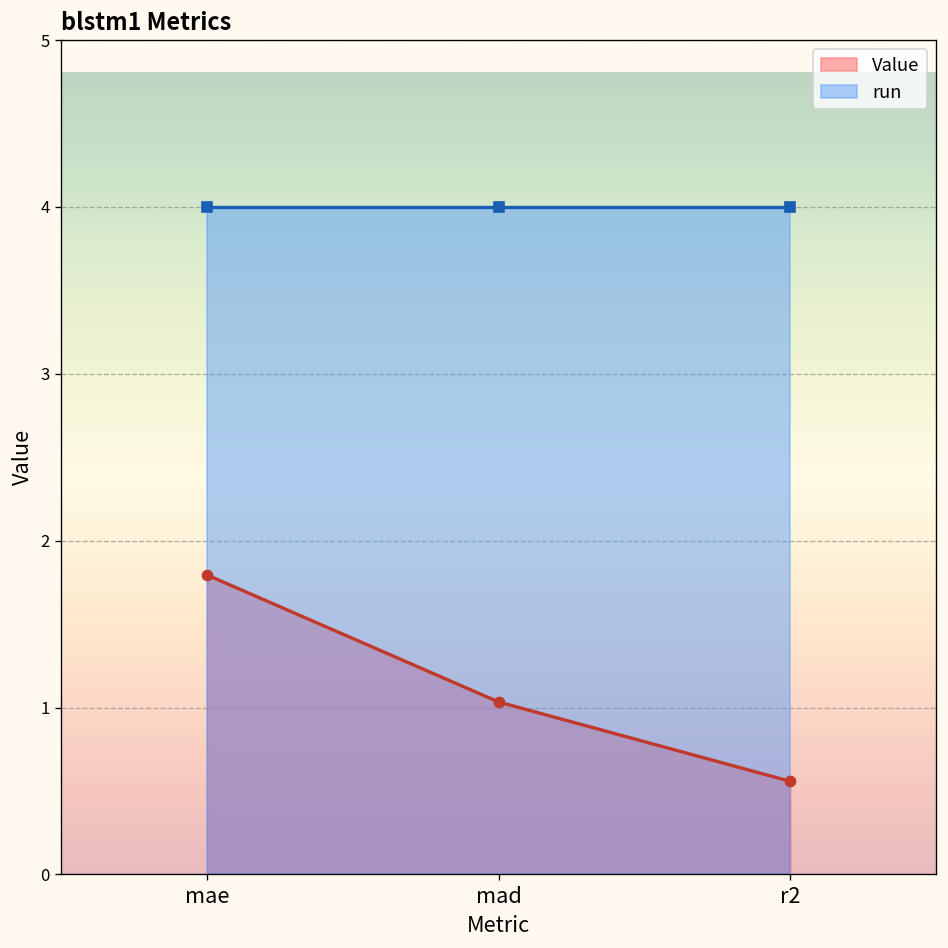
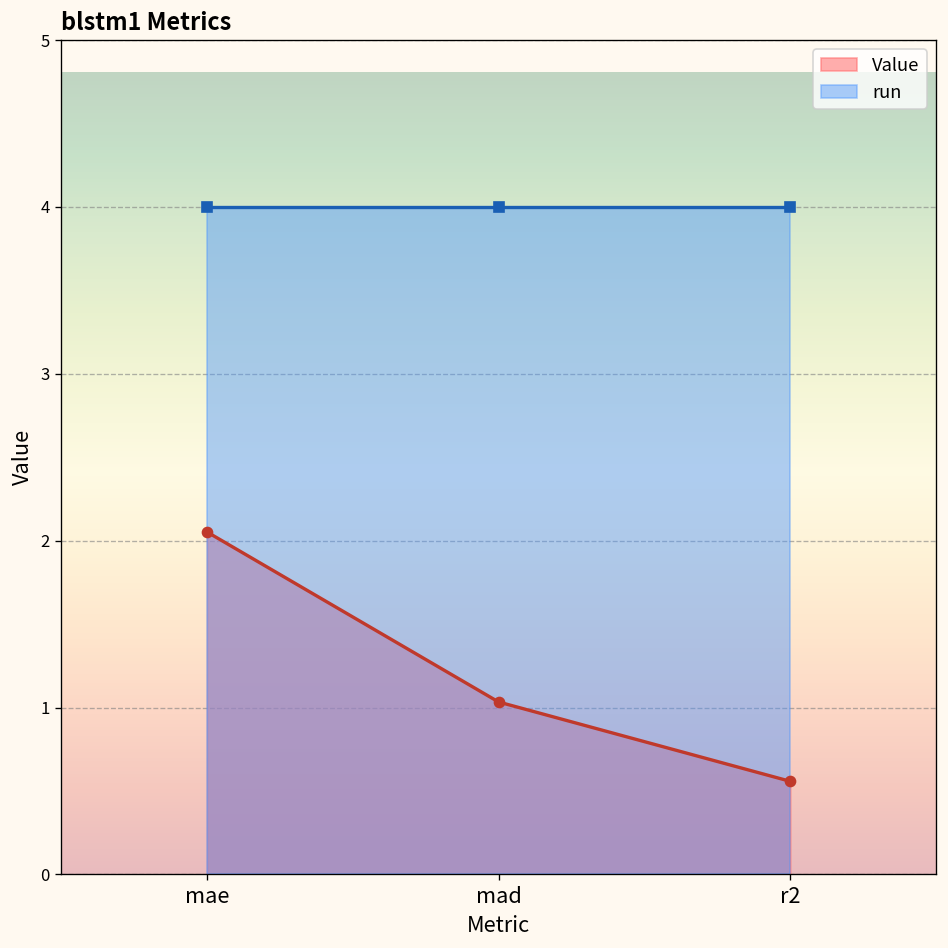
  {
    "Value": {
-     "mae": 1.79,
+     "mae": 2.05,
      "mad": 1.03,
      "r2": 0.56
    },
    "run": {
      "mae": 4.00,
      "mad": 4.00,
      "r2": 4.00
    }
  }
